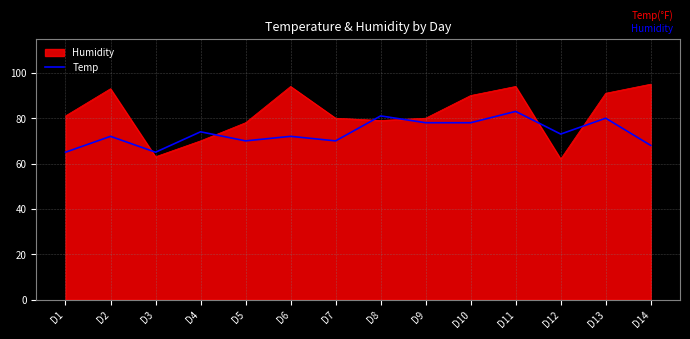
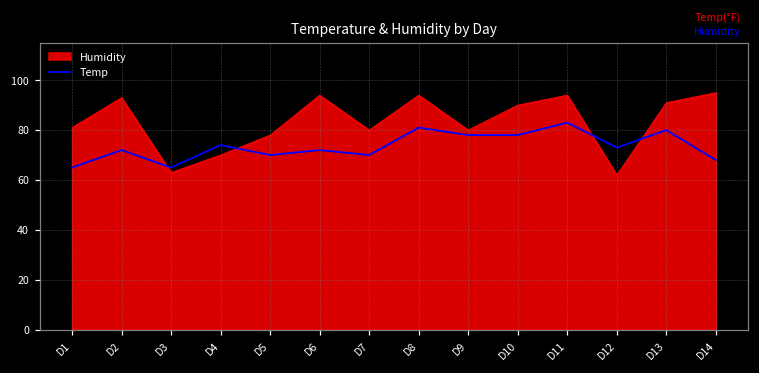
  {
    "Humidity": {
      "D1": 81,
      "D2": 93,
      "D3": 63,
      "D4": 70,
      "D5": 78,
      "D6": 94,
      "D7": 80,
-     "D8": 79,
+     "D8": 94,
      "D9": 80,
      "D10": 90,
      "D11": 94,
      "D12": 62,
      "D13": 91,
      "D14": 95
    },
    "Temp": {
      "D1": 65,
      "D2": 72,
      "D3": 65,
      "D4": 74,
      "D5": 70,
      "D6": 72,
      "D7": 70,
      "D8": 81,
      "D9": 78,
      "D10": 78,
      "D11": 83,
      "D12": 73,
      "D13": 80,
      "D14": 68
    }
  }
